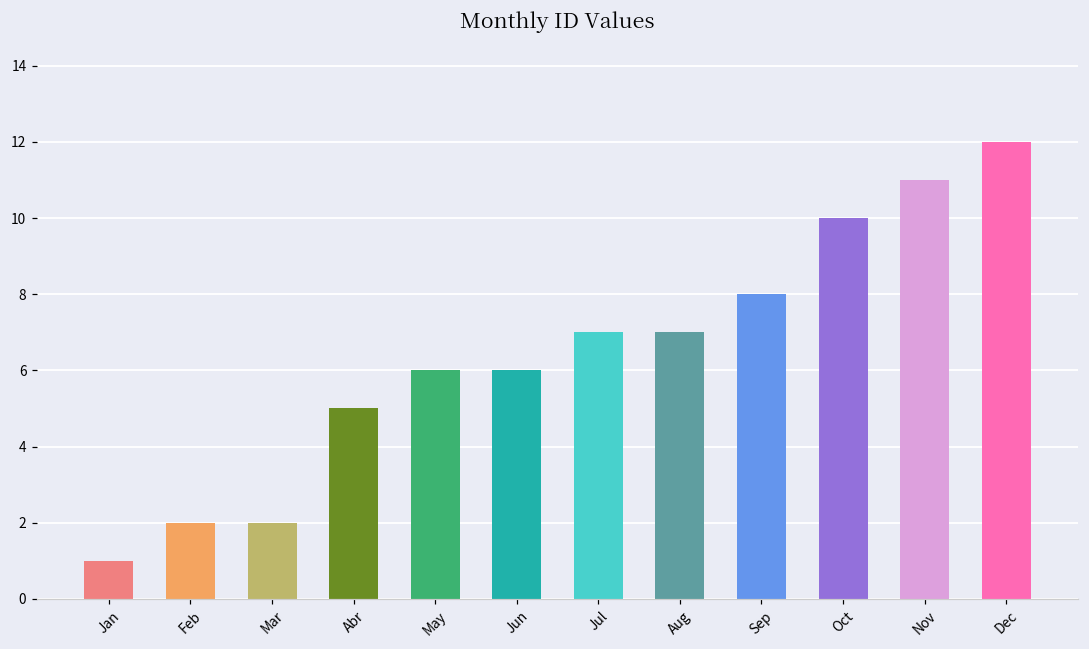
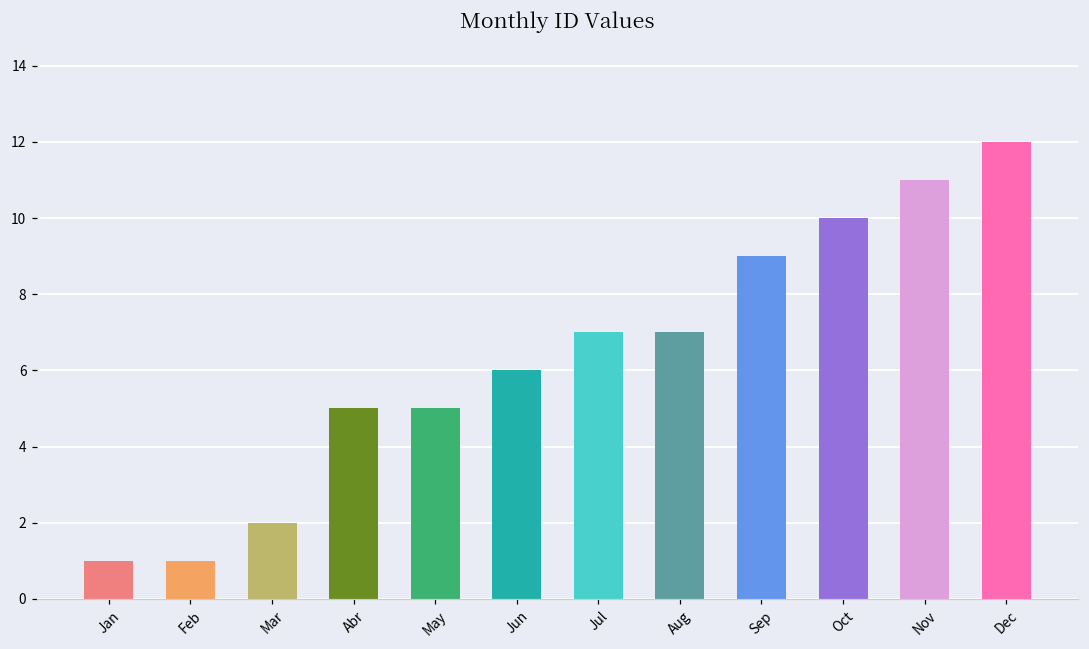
  {
    "Jan": 1,
-   "Feb": 2,
+   "Feb": 1,
    "Mar": 2,
    "Abr": 5,
-   "May": 6,
+   "May": 5,
    "Jun": 6,
    "Jul": 7,
    "Aug": 7,
-   "Sep": 8,
+   "Sep": 9,
    "Oct": 10,
    "Nov": 11,
    "Dec": 12
  }
